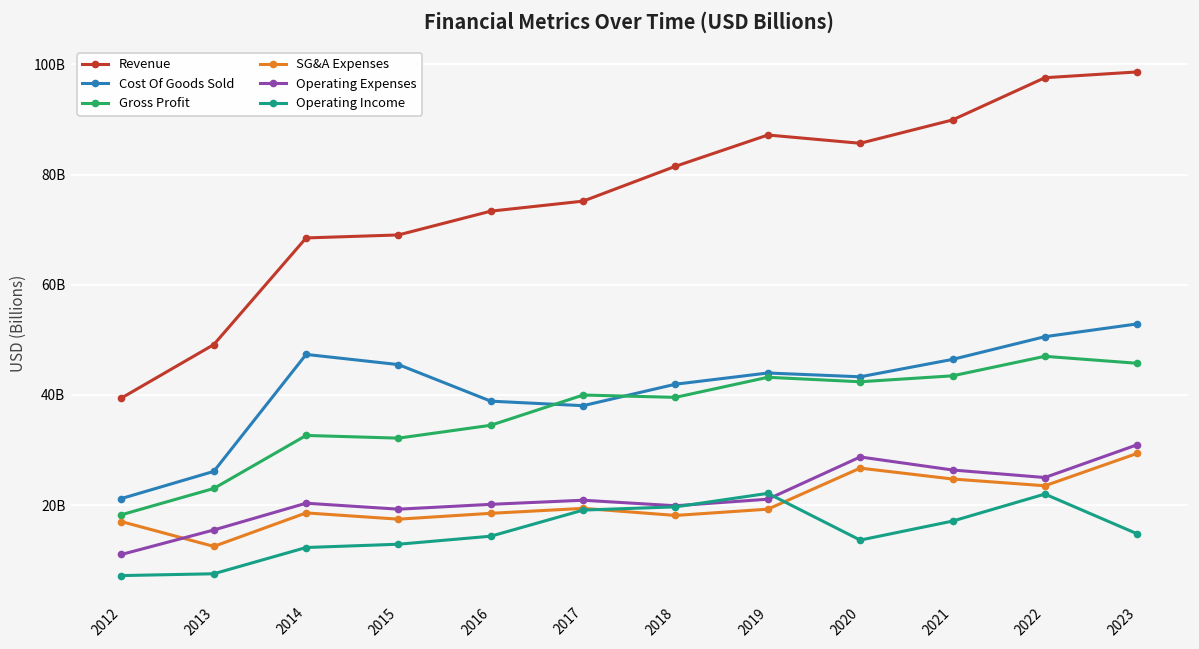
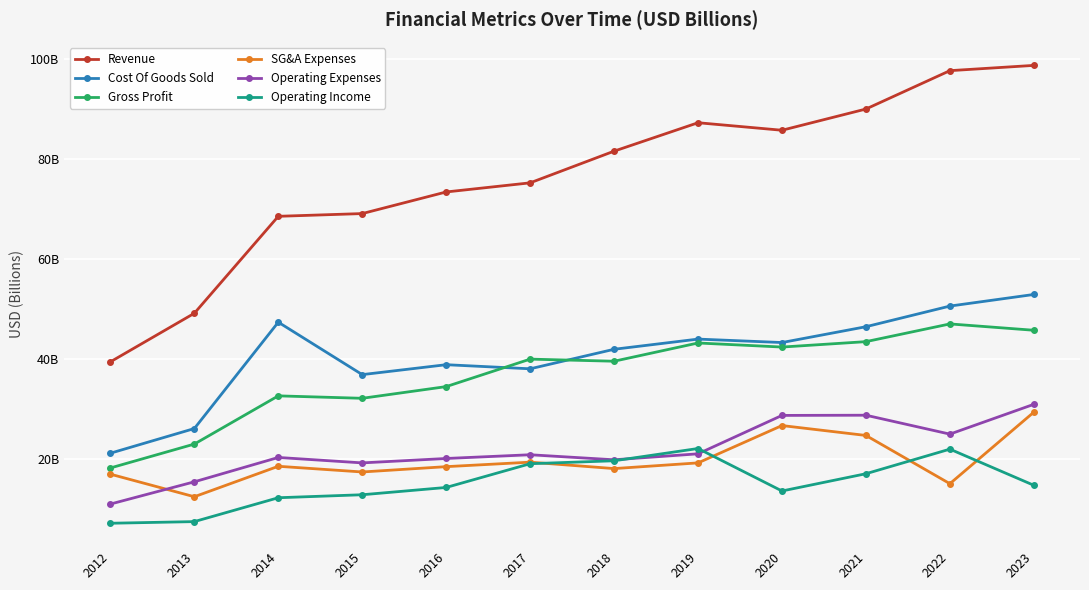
  {
    "Revenue": {
      "2012": 39000000000,
      "2013": 49000000000,
      "2014": 69000000000,
      "2015": 69000000000,
      "2016": 73000000000,
      "2017": 75000000000,
      "2018": 82000000000,
      "2019": 87000000000,
      "2020": 86000000000,
      "2021": 90000000000,
      "2022": 98000000000,
      "2023": 99000000000
    },
    "Cost Of Goods Sold": {
      "2012": 21000000000,
      "2013": 26000000000,
      "2014": 47000000000,
-     "2015": 46000000000,
+     "2015": 37000000000,
      "2016": 39000000000,
      "2017": 38000000000,
      "2018": 42000000000,
      "2019": 44000000000,
      "2020": 43000000000,
      "2021": 46000000000,
      "2022": 51000000000,
      "2023": 53000000000
    },
    "SG&A Expenses": {
      "2012": 17000000000,
      "2013": 13000000000,
      "2014": 19000000000,
      "2015": 17000000000,
      "2016": 19000000000,
      "2018": 18000000000,
      "2019": 19000000000,
      "2020": 27000000000,
      "2021": 25000000000,
-     "2022": 24000000000,
+     "2022": 15000000000,
      "2023": 29000000000
    },
    "Operating Expenses": {
      "2012": 11000000000,
      "2013": 15000000000,
      "2014": 20000000000,
      "2015": 19000000000,
      "2016": 20000000000,
      "2017": 21000000000,
      "2019": 21000000000,
      "2020": 29000000000,
-     "2021": 26000000000,
+     "2021": 29000000000,
      "2022": 25000000000,
      "2023": 31000000000
    }
  }
